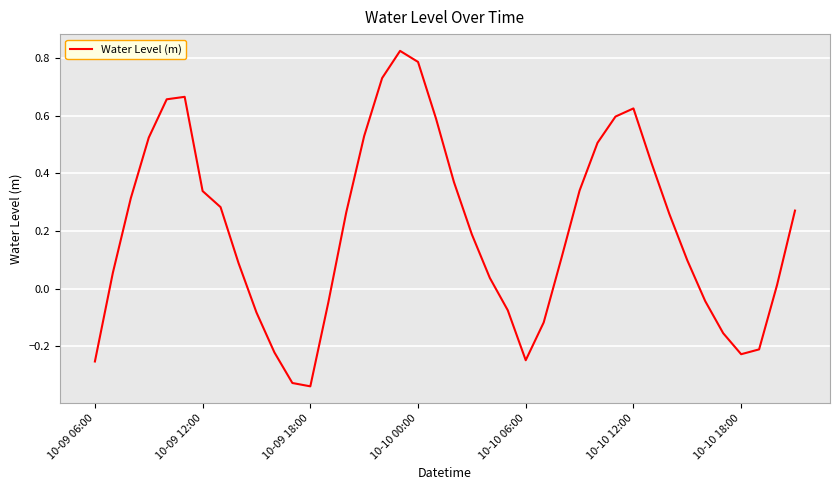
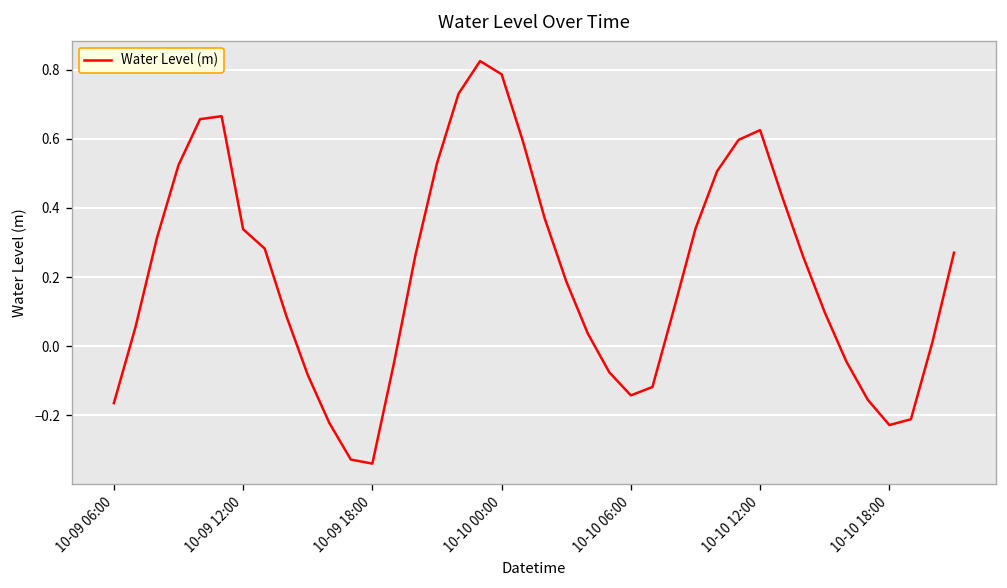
  {
-   "10-09 06:00": -0.25,
+   "10-09 06:00": -0.16,
    "10-09 12:00": 0.34,
    "10-09 18:00": -0.34,
    "10-10 00:00": 0.79,
-   "10-10 06:00": -0.25,
+   "10-10 06:00": -0.14,
    "10-10 12:00": 0.62,
    "10-10 18:00": -0.23
  }
